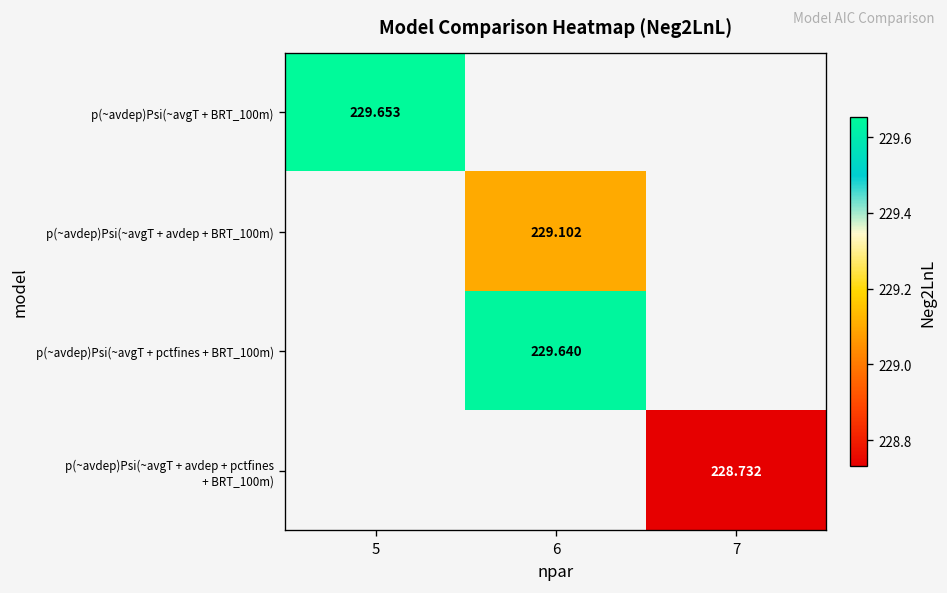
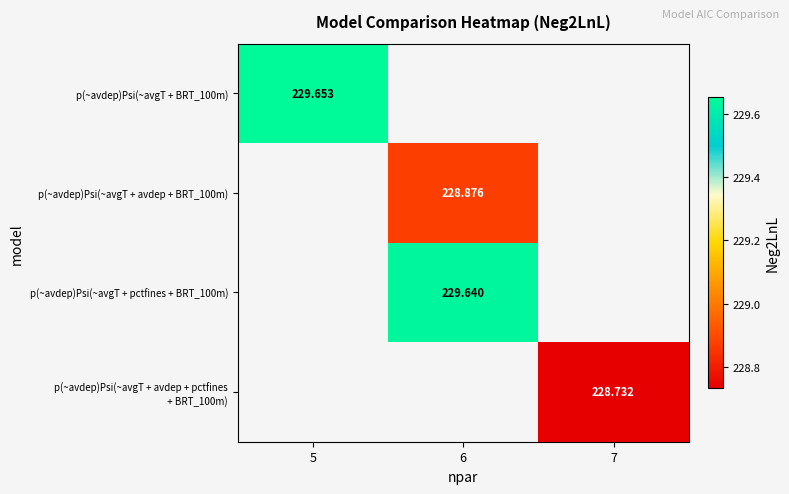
  {
    "p(~avdep)Psi(~avgT + BRT_100m)": {
      "5": 229.653
    },
    "p(~avdep)Psi(~avgT + avdep + BRT_100m)": {
-     "6": 229.102
+     "6": 228.876
    },
    "p(~avdep)Psi(~avgT + pctfines + BRT_100m)": {
      "6": 229.640
    },
    "p(~avdep)Psi(~avgT + avdep + pctfines + BRT_100m)": {
      "7": 228.732
    }
  }
